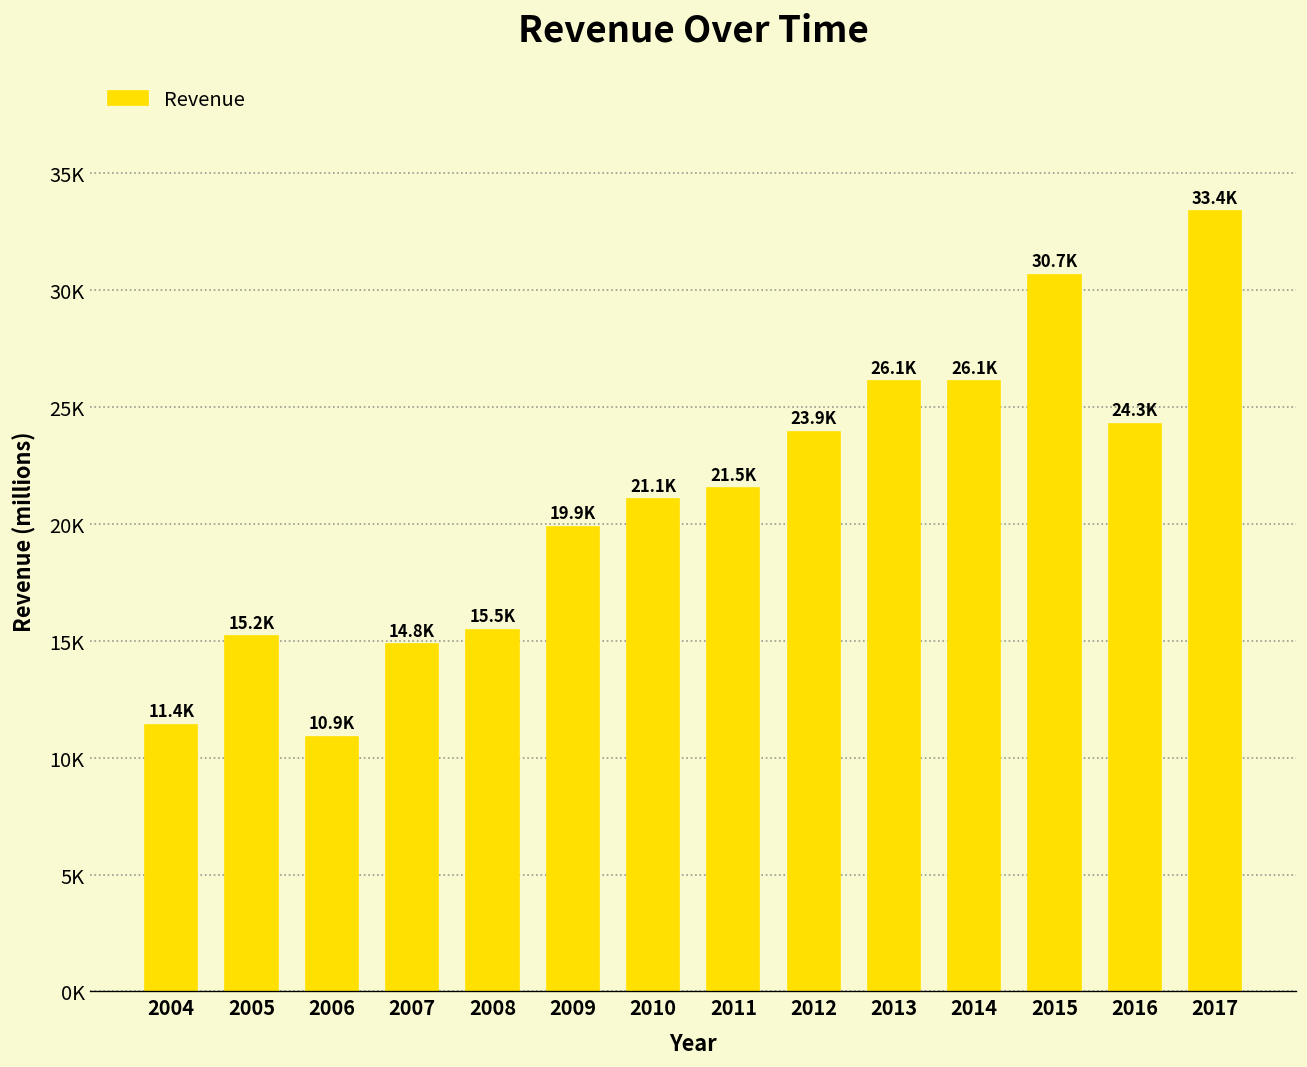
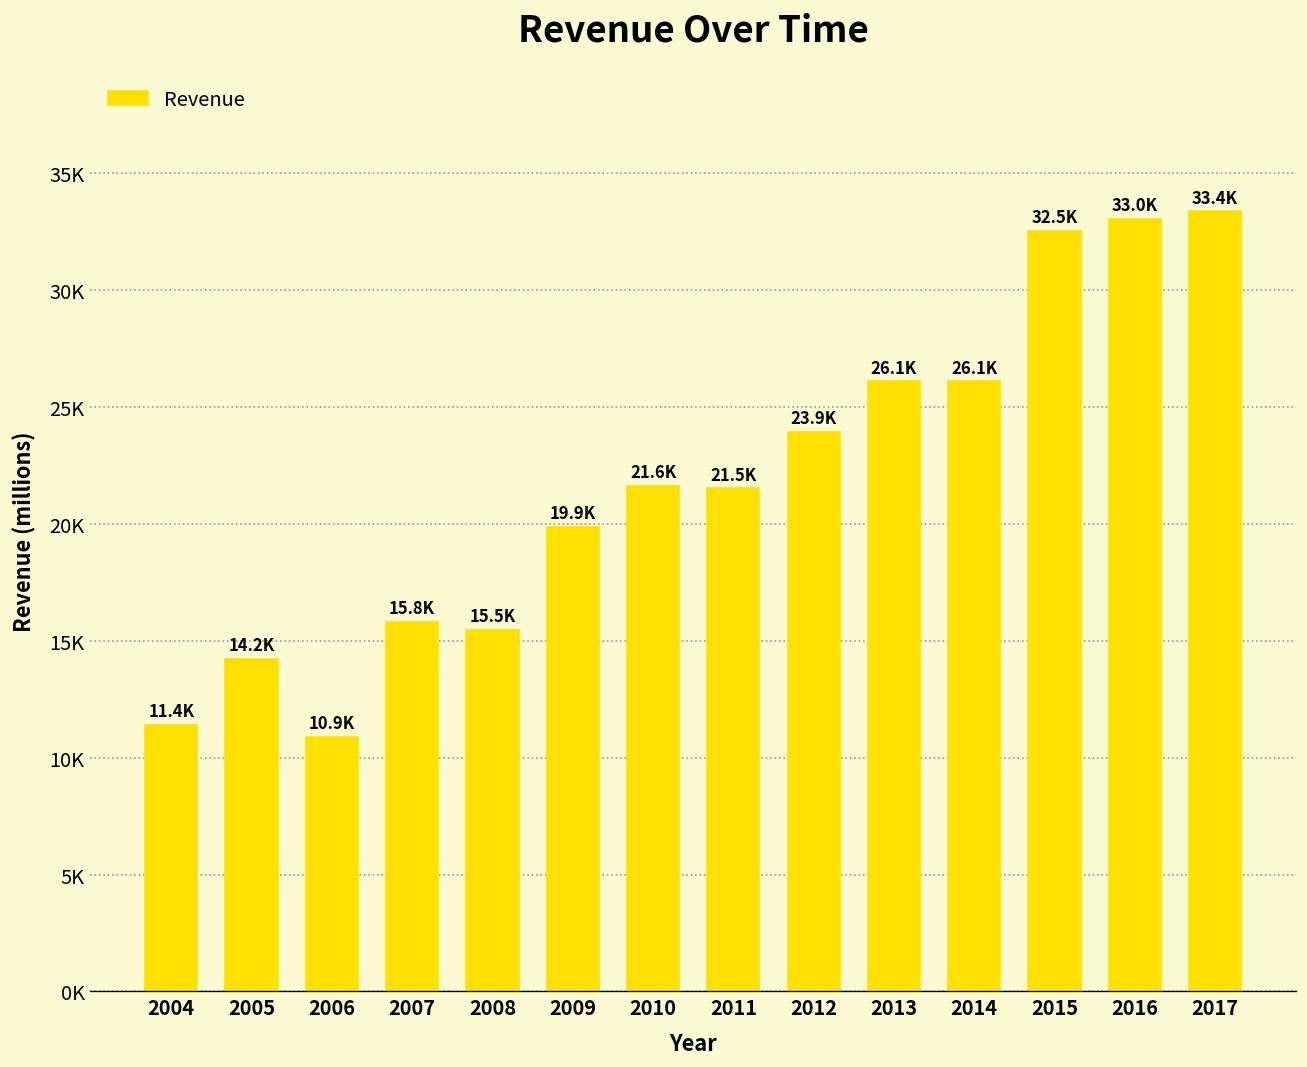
  {
    "2004": "11.4K",
-   "2005": "15.2K",
+   "2005": "14.2K",
    "2006": "10.9K",
-   "2007": "14.8K",
+   "2007": "15.8K",
    "2008": "15.5K",
    "2009": "19.9K",
-   "2010": "21.1K",
+   "2010": "21.6K",
    "2011": "21.5K",
    "2012": "23.9K",
    "2013": "26.1K",
    "2014": "26.1K",
-   "2015": "30.7K",
-   "2016": "24.3K",
+   "2015": "32.5K",
+   "2016": "33.0K",
    "2017": "33.4K"
  }
